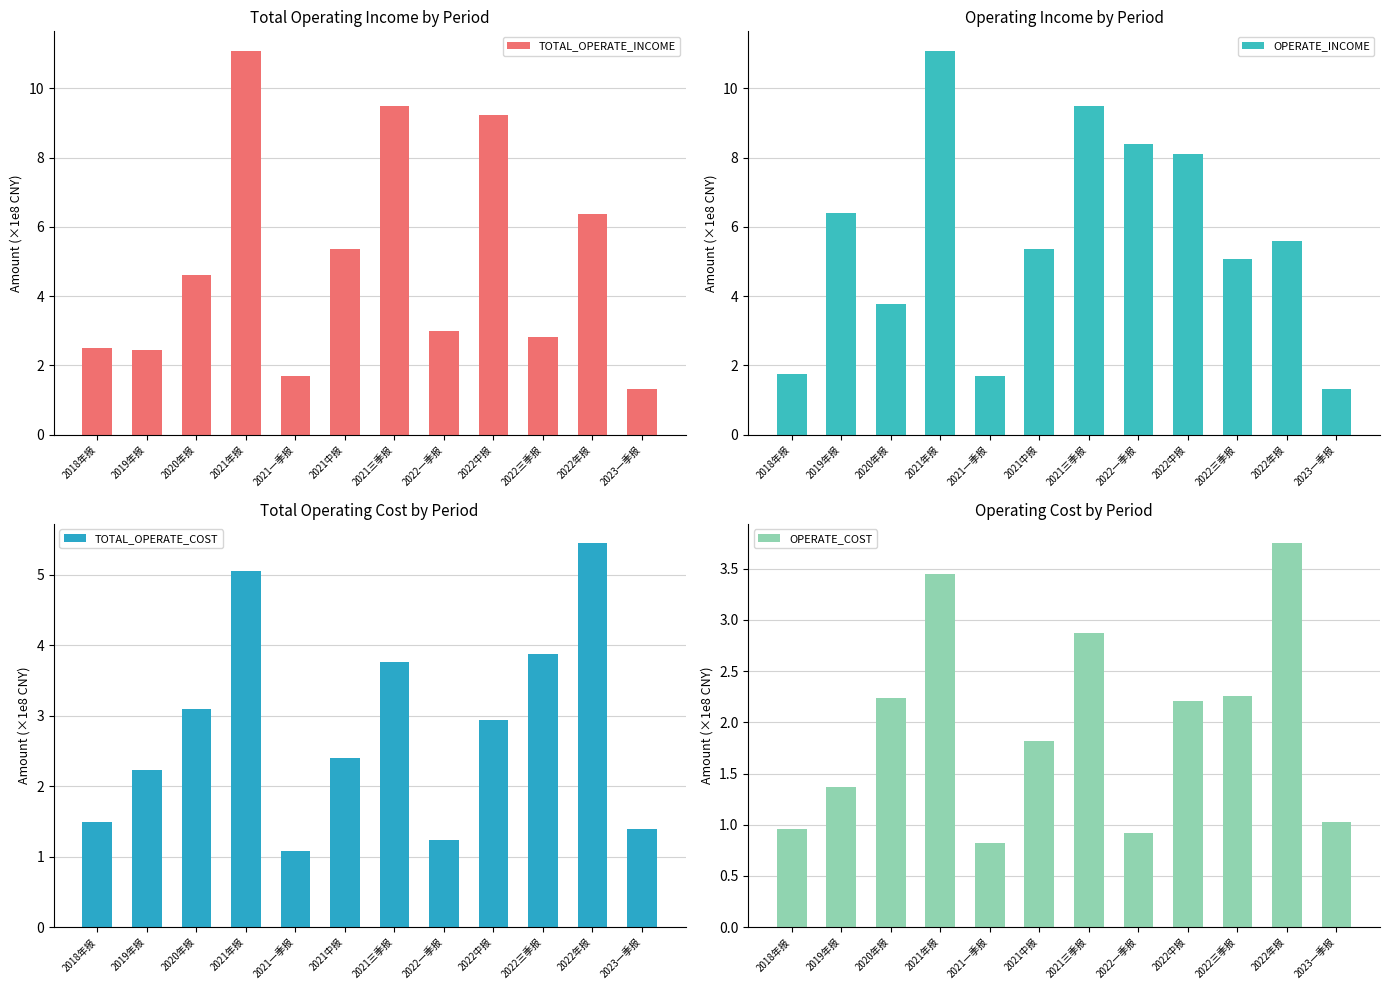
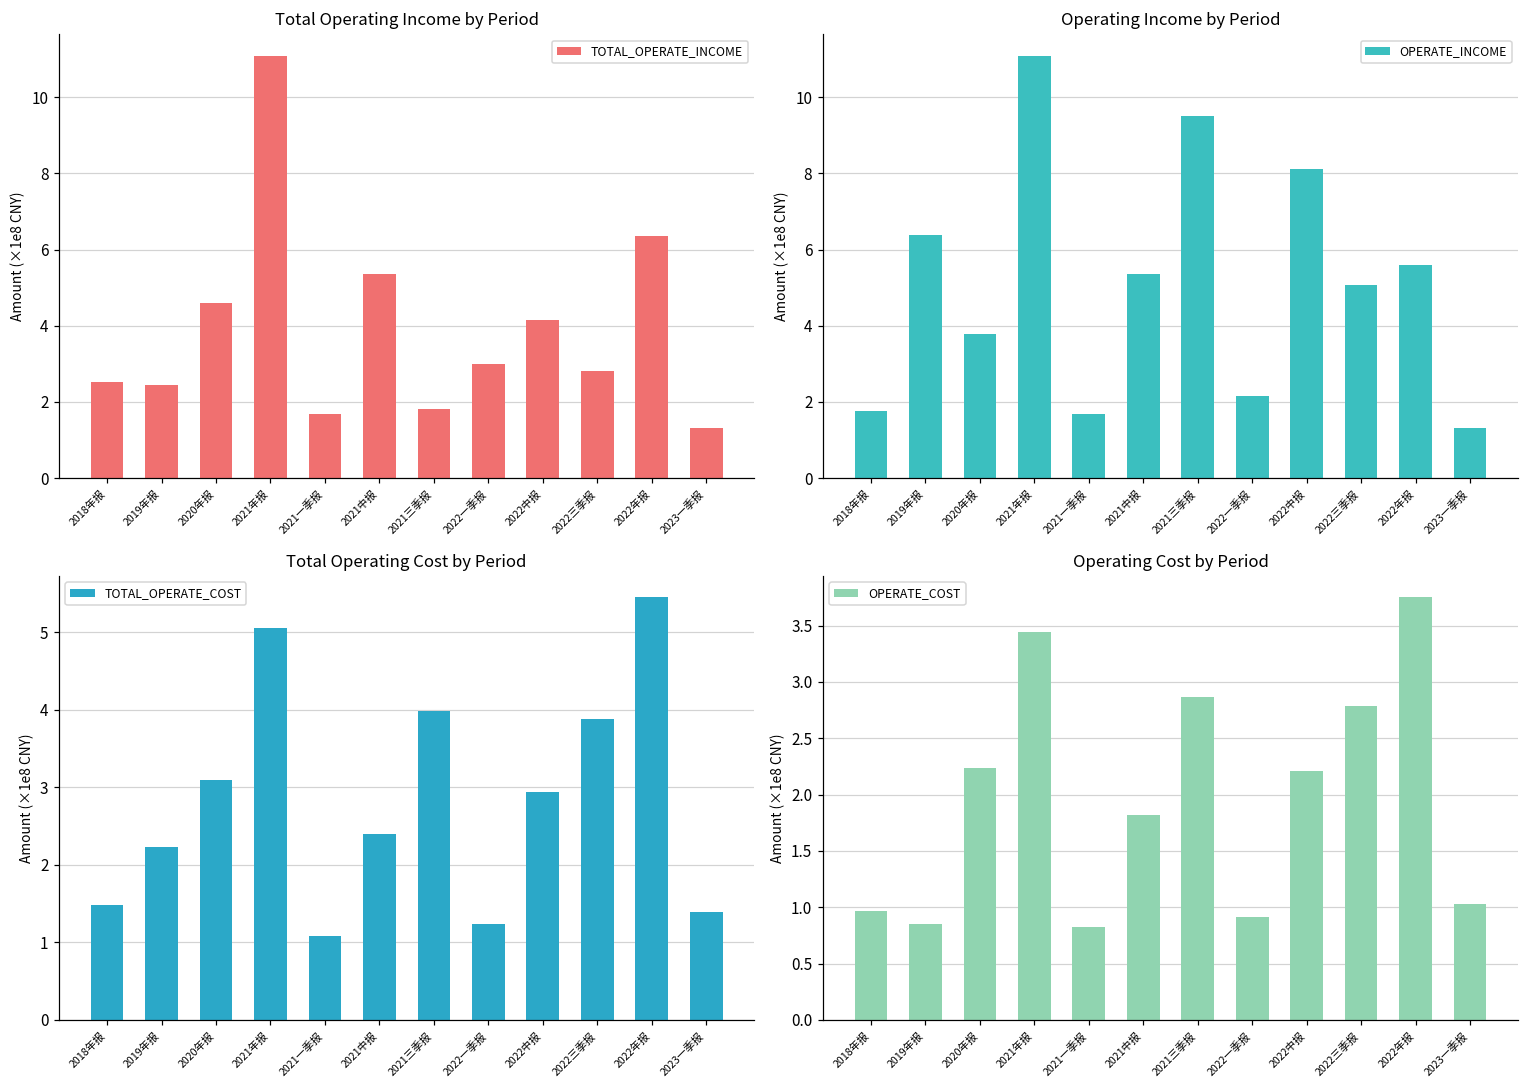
  {
    "Total Operating Income by Period": {
      "2018年报": 2.5,
      "2019年报": 2.4,
      "2020年报": 4.6,
      "2021年报": 11.1,
      "2021一季报": 1.7,
      "2021中报": 5.3,
-     "2021三季报": 9.5,
+     "2021三季报": 1.8,
      "2022一季报": 3.0,
-     "2022中报": 9.2,
+     "2022中报": 4.1,
      "2022三季报": 2.8,
      "2022年报": 6.4,
      "2023一季报": 1.3
    },
    "Operating Income by Period": {
      "2018年报": 1.8,
      "2019年报": 6.4,
      "2020年报": 3.8,
      "2021年报": 11.1,
      "2021一季报": 1.7,
      "2021中报": 5.3,
      "2021三季报": 9.5,
-     "2022一季报": 8.4,
+     "2022一季报": 2.2,
      "2022中报": 8.1,
      "2022三季报": 5.1,
      "2022年报": 5.6,
      "2023一季报": 1.3
    },
    "Total Operating Cost by Period": {
      "2018年报": 1.5,
      "2019年报": 2.2,
      "2020年报": 3.1,
      "2021年报": 5.0,
      "2021一季报": 1.1,
      "2021中报": 2.4,
-     "2021三季报": 3.8,
+     "2021三季报": 4.0,
      "2022一季报": 1.2,
      "2022中报": 2.9,
      "2022三季报": 3.9,
      "2022年报": 5.4,
      "2023一季报": 1.4
    },
    "Operating Cost by Period": {
      "2018年报": 0.96,
-     "2019年报": 1.37,
+     "2019年报": 0.85,
      "2020年报": 2.24,
      "2021年报": 3.44,
      "2021一季报": 0.83,
      "2021中报": 1.82,
      "2021三季报": 2.87,
      "2022一季报": 0.92,
      "2022中报": 2.21,
-     "2022三季报": 2.26,
+     "2022三季报": 2.78,
      "2022年报": 3.75,
      "2023一季报": 1.03
    }
  }
